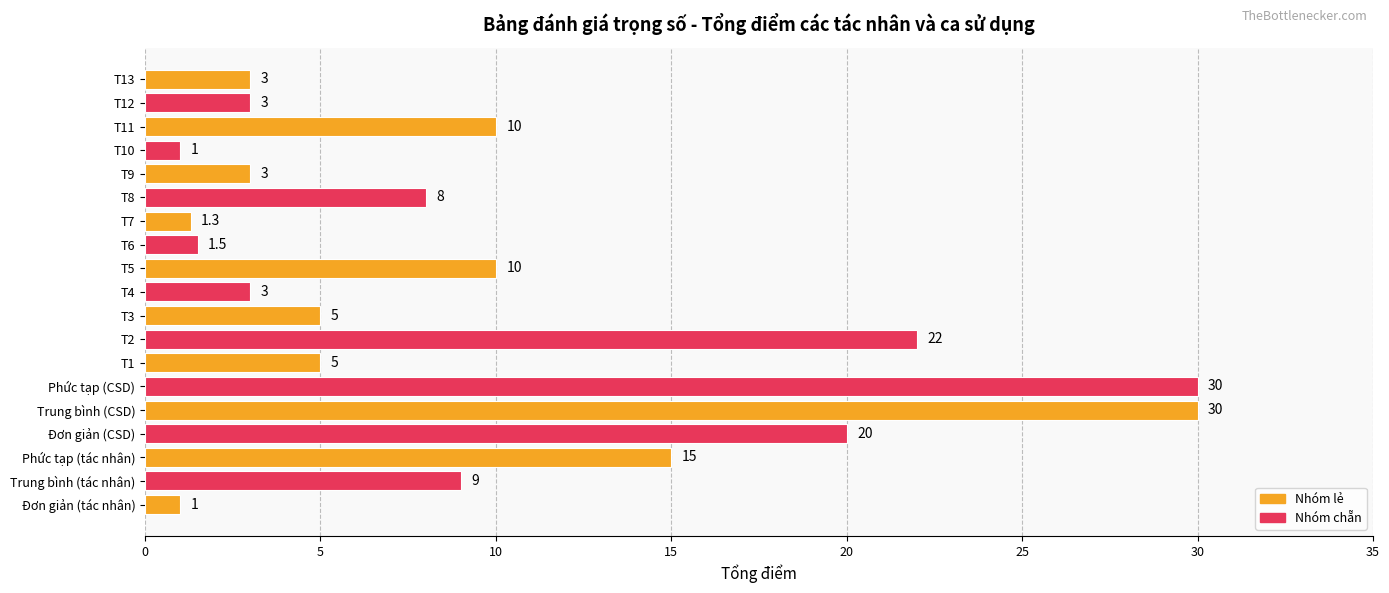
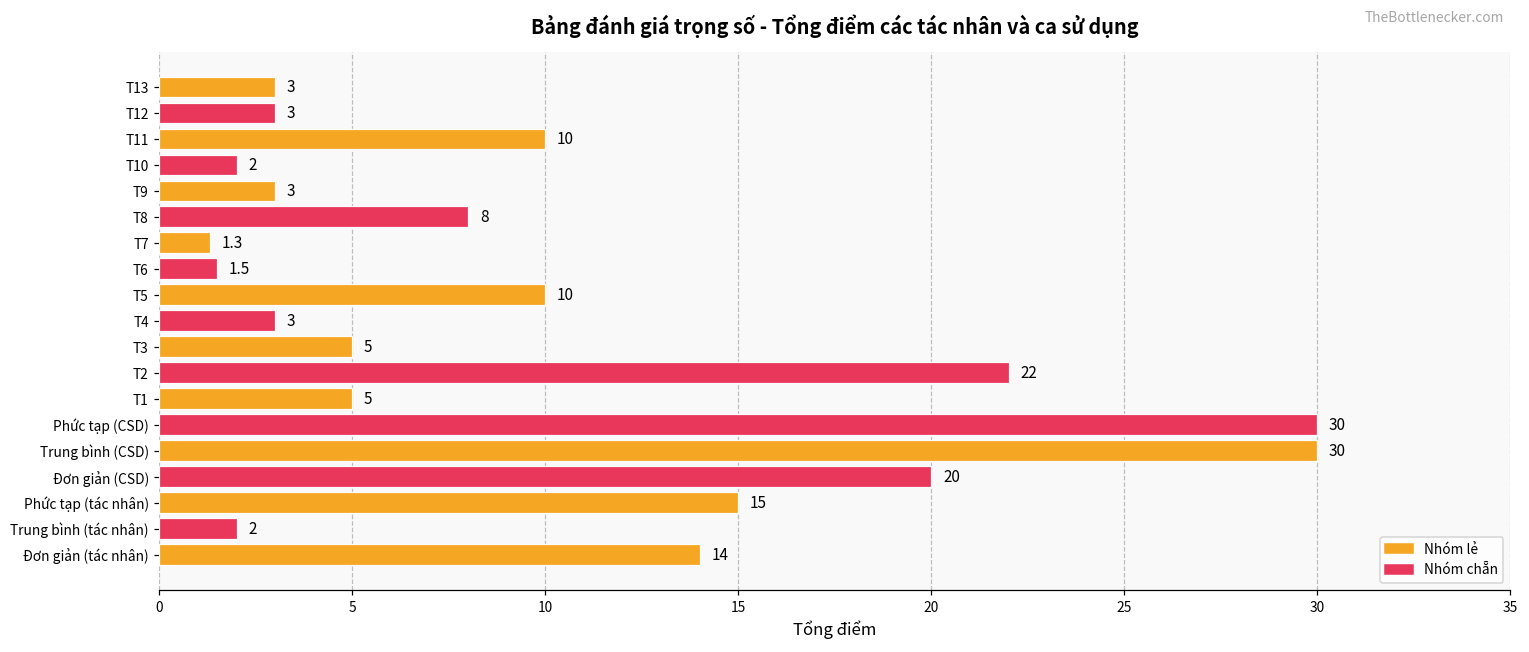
  {
    "T13": 3,
    "T12": 3,
    "T11": 10,
-   "T10": 1,
+   "T10": 2,
    "T9": 3,
    "T8": 8,
    "T7": 1.3,
    "T6": 1.5,
    "T5": 10,
    "T4": 3,
    "T3": 5,
    "T2": 22,
    "T1": 5,
    "Phức tạp (CSD)": 30,
    "Trung bình (CSD)": 30,
    "Đơn giản (CSD)": 20,
    "Phức tạp (tác nhân)": 15,
-   "Trung bình (tác nhân)": 9,
-   "Đơn giản (tác nhân)": 1
+   "Trung bình (tác nhân)": 2,
+   "Đơn giản (tác nhân)": 14
  }
